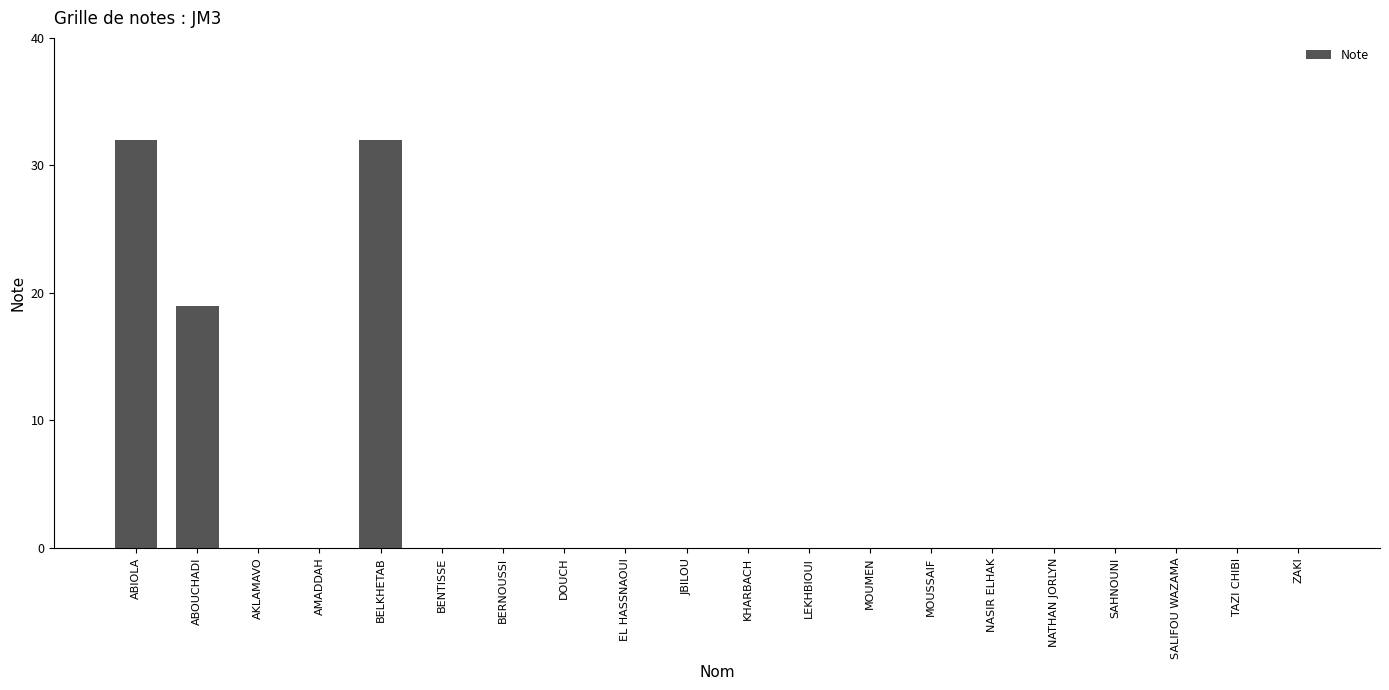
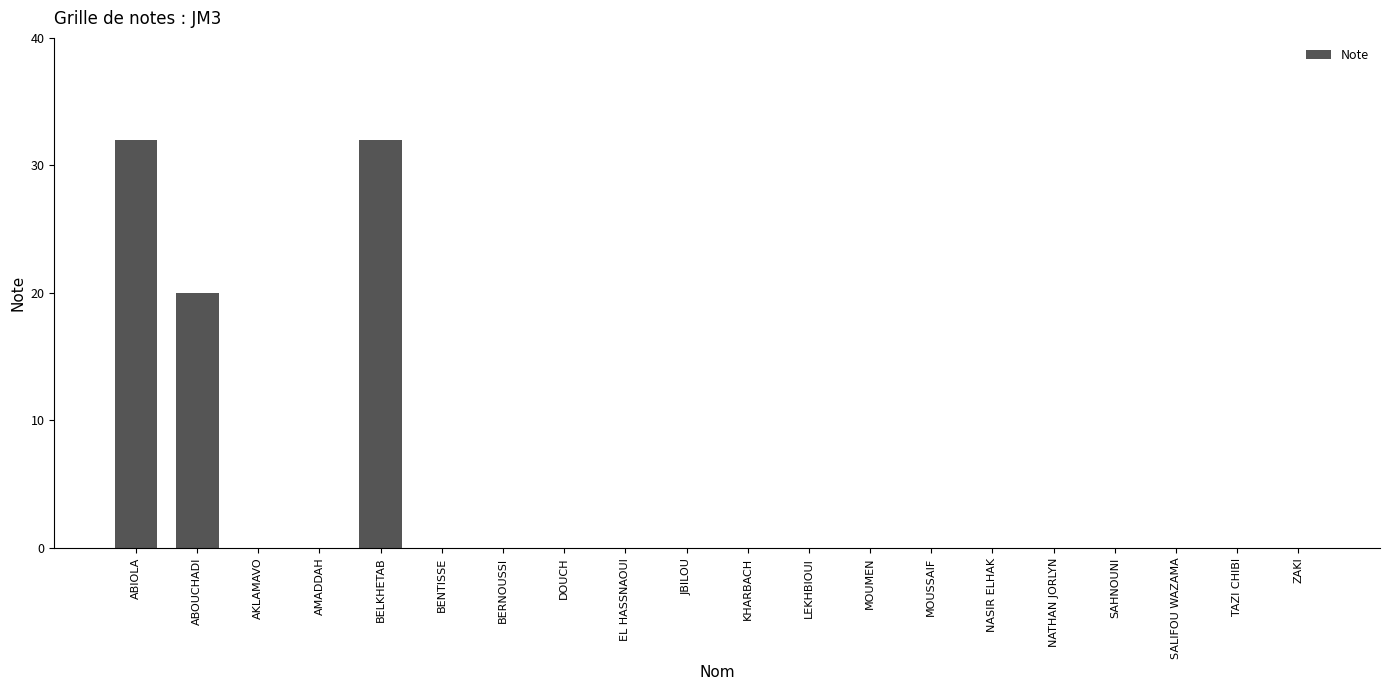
  {
    "ABIOLA": 32,
-   "ABOUCHADI": 19,
+   "ABOUCHADI": 20,
    "AKLAMAVO": 0,
    "AMADDAH": 0,
    "BELKHETAB": 32,
    "BENTISSE": 0,
    "BERNOUSSI": 0,
    "DOUCH": 0,
    "EL HASSNAOUI": 0,
    "JBILOU": 0,
    "KHARBACH": 0,
    "LEKHBIOUI": 0,
    "MOUMEN": 0,
    "MOUSSAIF": 0,
    "NASIR ELHAK": 0,
    "NATHAN JORLYN": 0,
    "SAHNOUNI": 0,
    "SALIFOU WAZAMA": 0,
    "TAZI CHIBI": 0,
    "ZAKI": 0
  }
